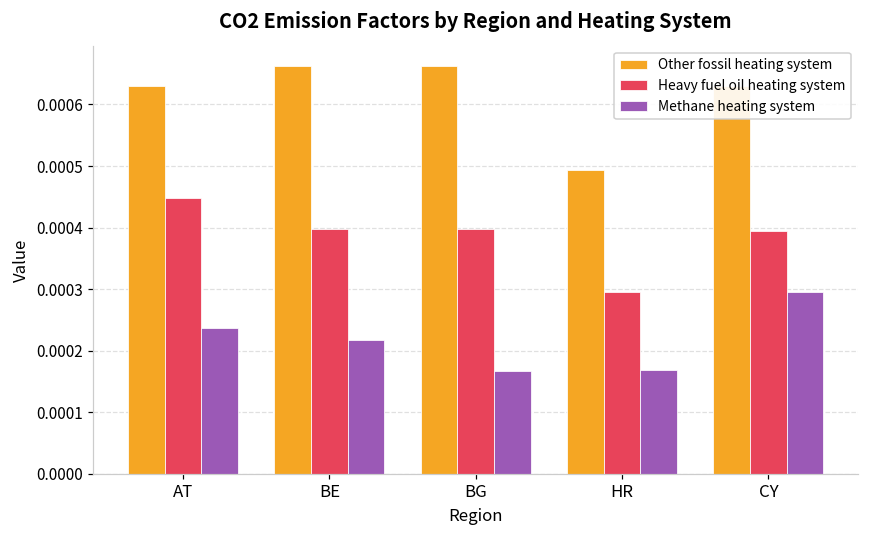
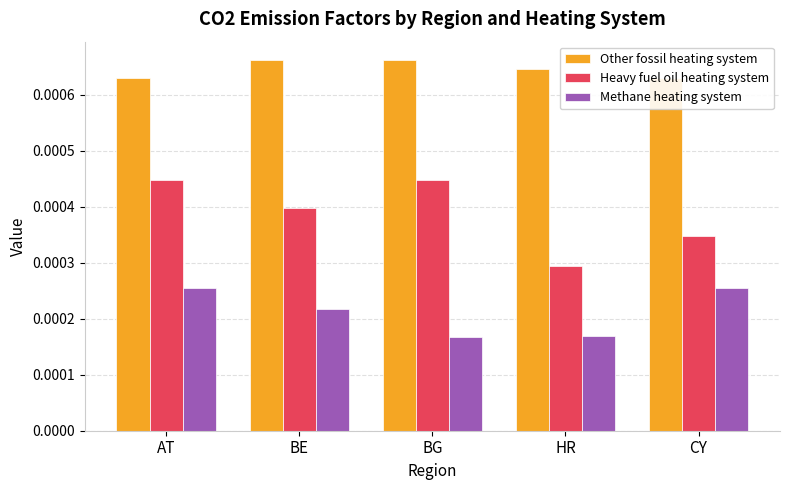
  {
    "Other fossil heating system": {
      "AT": 0.00063,
      "BE": 0.00066,
      "BG": 0.00066,
-     "HR": 0.00049
+     "HR": 0.00065
    },
    "Heavy fuel oil heating system": {
      "AT": 0.00045,
      "BE": 0.00040,
-     "BG": 0.00040,
+     "BG": 0.00045,
      "HR": 0.00030,
-     "CY": 0.00039
+     "CY": 0.00035
    },
    "Methane heating system": {
-     "AT": 0.00024,
+     "AT": 0.00026,
      "BE": 0.00022,
      "BG": 0.00017,
      "HR": 0.00017,
-     "CY": 0.00029
+     "CY": 0.00026
    }
  }
